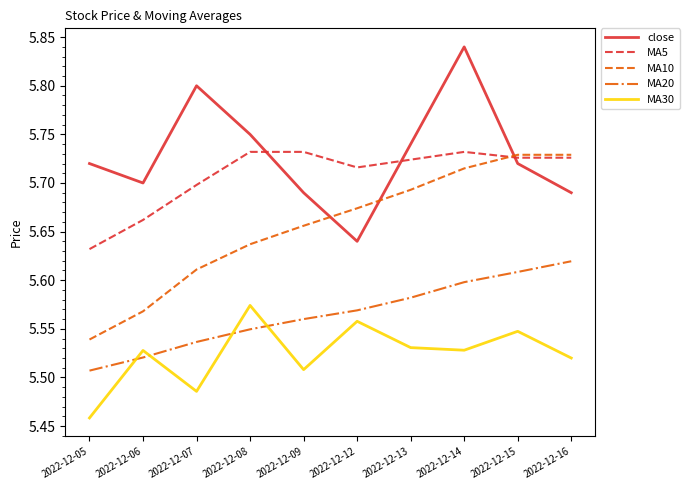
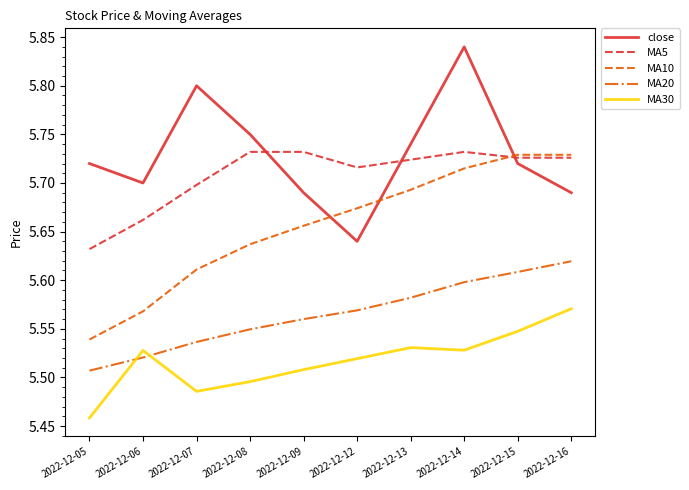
  {
    "MA30": {
      "2022-12-05": 5.46,
      "2022-12-06": 5.53,
      "2022-12-07": 5.49,
-     "2022-12-08": 5.57,
+     "2022-12-08": 5.50,
      "2022-12-09": 5.51,
-     "2022-12-12": 5.56,
+     "2022-12-12": 5.52,
      "2022-12-13": 5.53,
      "2022-12-14": 5.53,
      "2022-12-15": 5.55,
-     "2022-12-16": 5.52
+     "2022-12-16": 5.57
    }
  }
